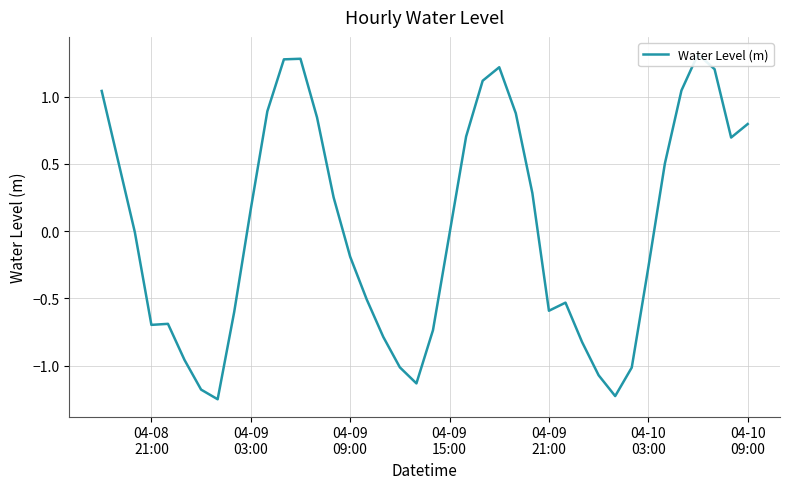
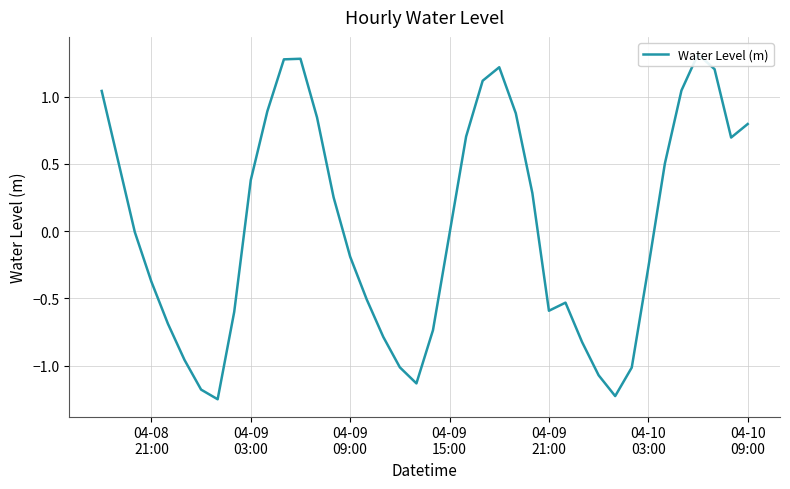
  {
-   "04-08 21:00": -0.70,
-   "04-09 03:00": 0.16,
+   "04-08 21:00": -0.38,
+   "04-09 03:00": 0.38,
    "04-09 09:00": -0.19,
    "04-09 15:00": -0.02,
    "04-09 21:00": -0.59,
    "04-10 03:00": -0.27,
    "04-10 09:00": 0.80
  }
